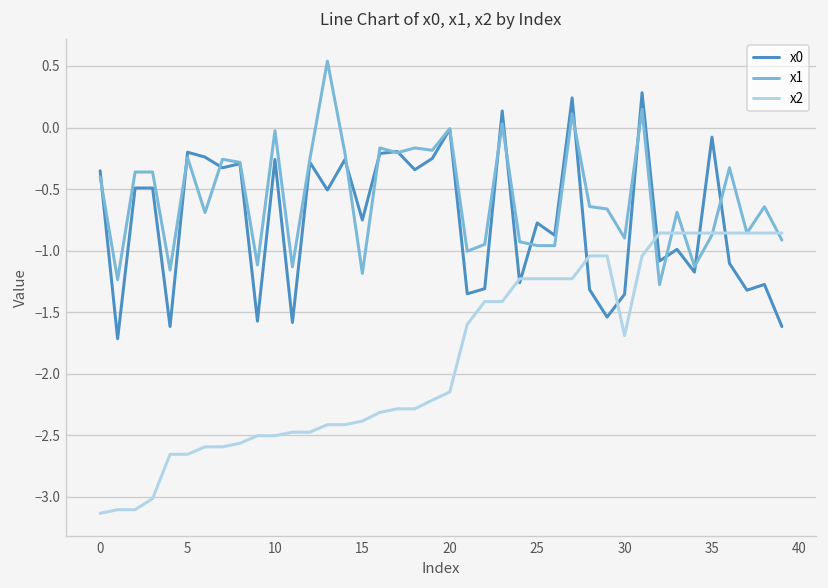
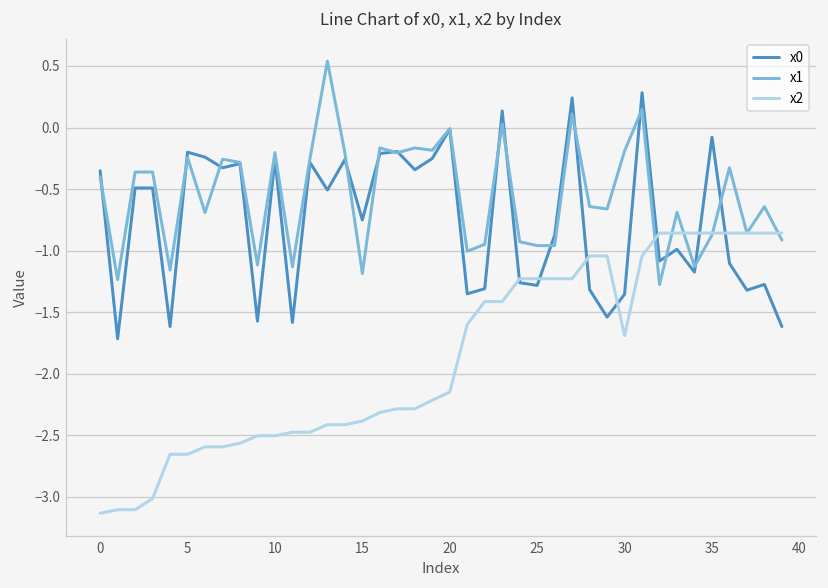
  {
    "x0": {
      "0": -0.35,
      "5": -0.20,
      "10": -0.26,
      "15": -0.75,
-     "25": -0.78,
+     "25": -1.28,
      "30": -1.35,
      "35": -0.08
    },
    "x1": {
      "0": -0.40,
      "5": -0.24,
-     "10": -0.03,
+     "10": -0.20,
      "15": -1.19,
      "25": -0.96,
-     "30": -0.90
+     "30": -0.19
    },
    "x2": {
      "0": -3.13,
      "5": -2.66,
      "10": -2.50,
      "15": -2.39,
      "20": -2.15,
      "25": -1.23,
      "30": -1.69
    }
  }
